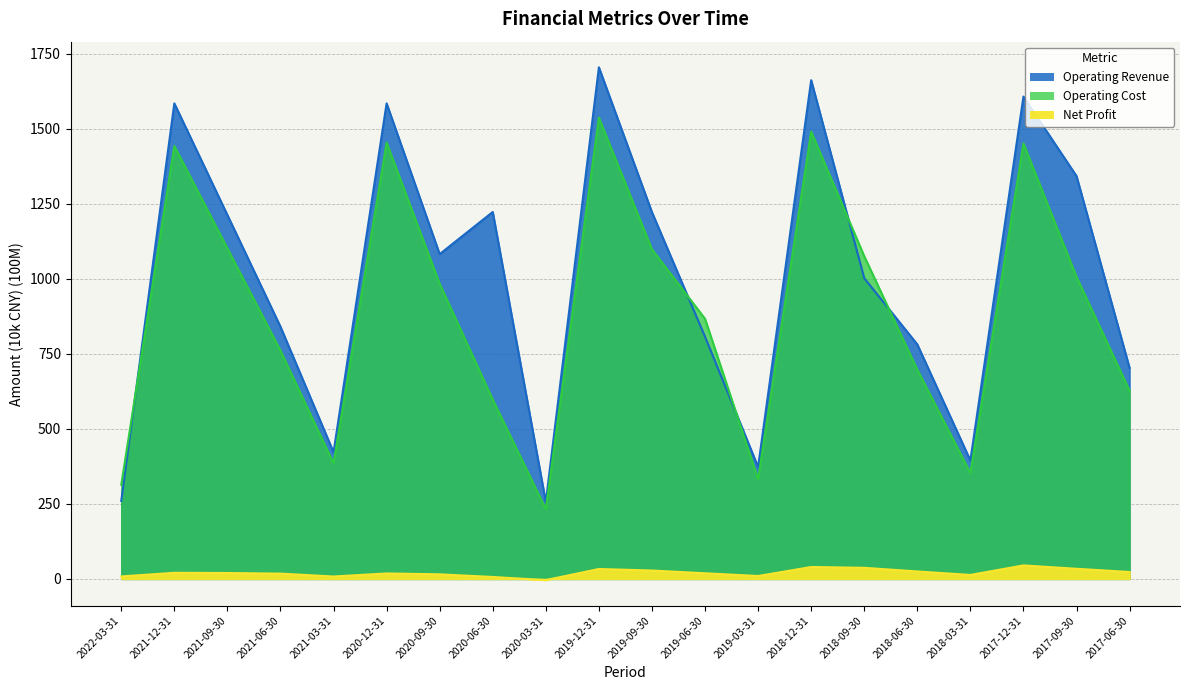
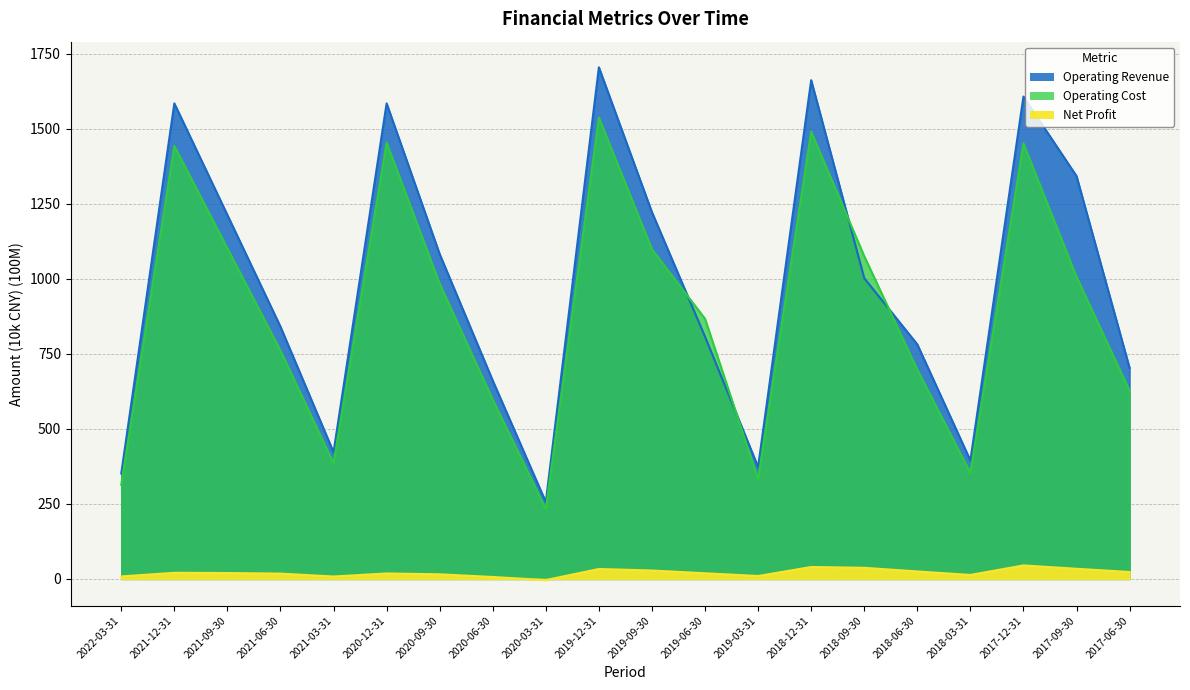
  {
    "Operating Revenue": {
-     "2022-03-31": 260,
+     "2022-03-31": 350,
      "2021-12-31": 1580,
      "2021-09-30": 1210,
      "2021-06-30": 840,
      "2021-03-31": 420,
      "2020-12-31": 1580,
      "2020-09-30": 1080,
-     "2020-06-30": 1220,
+     "2020-06-30": 660,
      "2020-03-31": 260,
      "2019-12-31": 1700,
      "2019-09-30": 1220,
      "2019-06-30": 810,
      "2019-03-31": 370,
      "2018-12-31": 1660,
      "2018-09-30": 1000,
      "2018-06-30": 780,
      "2018-03-31": 390,
      "2017-12-31": 1610,
      "2017-09-30": 1340,
      "2017-06-30": 700
    },
    "Operating Cost": {
      "2022-03-31": 310,
      "2021-12-31": 1440,
      "2021-09-30": 1100,
      "2021-06-30": 760,
      "2021-03-31": 390,
      "2020-12-31": 1450,
      "2020-09-30": 980,
      "2020-06-30": 600,
      "2020-03-31": 230,
      "2019-12-31": 1540,
      "2019-09-30": 1100,
      "2019-06-30": 870,
      "2019-03-31": 330,
      "2018-12-31": 1490,
      "2018-09-30": 1080,
      "2018-06-30": 700,
      "2018-03-31": 350,
      "2017-12-31": 1450,
      "2017-09-30": 1010,
      "2017-06-30": 630
    }
  }
